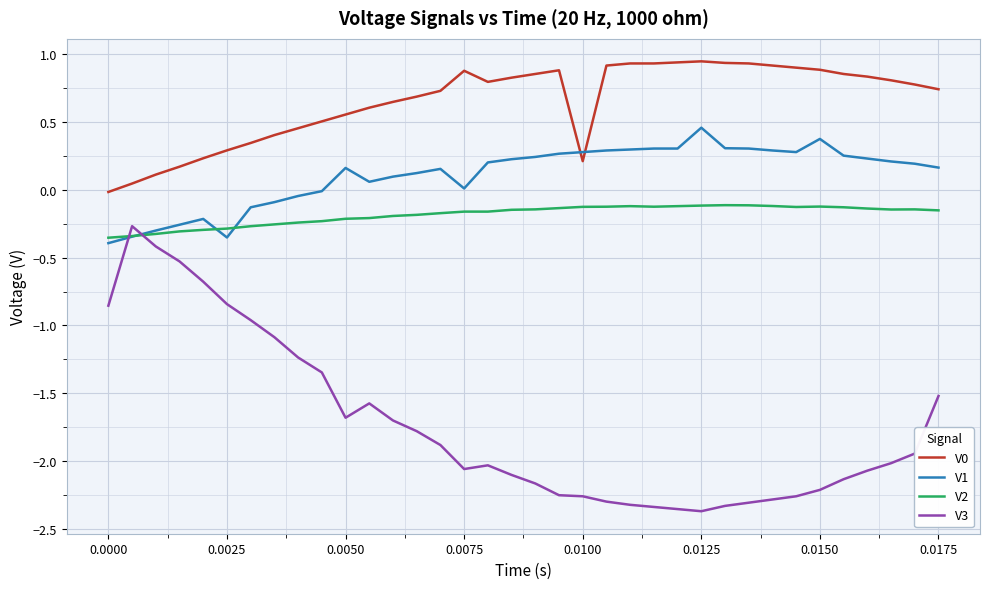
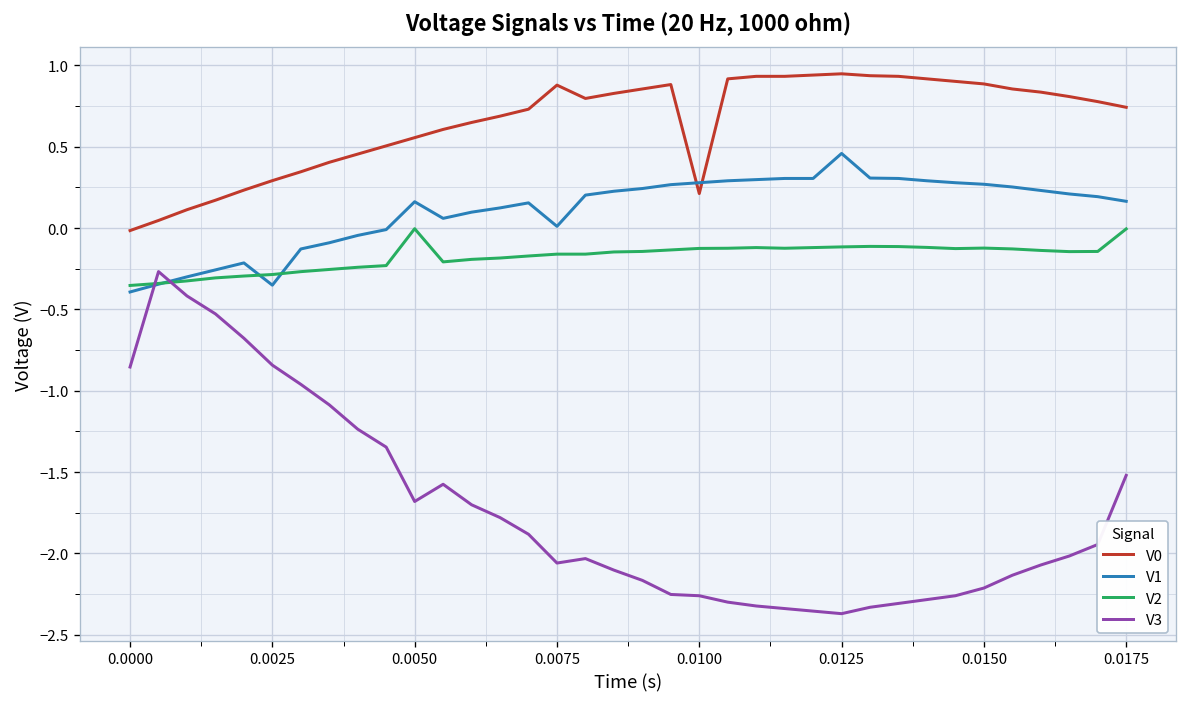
  {
    "V0": {
      "0.0000": -0.02,
      "0.0025": 0.29,
      "0.0050": 0.56,
      "0.0075": 0.88,
      "0.0100": 0.21,
      "0.0125": 0.95,
      "0.0150": 0.89,
      "0.0175": 0.74
    },
    "V1": {
      "0.0000": -0.39,
      "0.0025": -0.35,
      "0.0050": 0.16,
      "0.0075": 0.01,
      "0.0100": 0.28,
      "0.0125": 0.46,
-     "0.0150": 0.38,
+     "0.0150": 0.27,
      "0.0175": 0.16
    },
    "V2": {
      "0.0000": -0.35,
      "0.0025": -0.29,
-     "0.0050": -0.21,
+     "0.0050": 0.00,
      "0.0075": -0.16,
      "0.0100": -0.13,
      "0.0125": -0.12,
      "0.0150": -0.12,
-     "0.0175": -0.15
+     "0.0175": -0.01
    },
    "V3": {
      "0.0000": -0.85,
      "0.0025": -0.84,
      "0.0050": -1.68,
      "0.0075": -2.06,
      "0.0100": -2.26,
      "0.0125": -2.37,
      "0.0150": -2.21,
      "0.0175": -1.52
    }
  }
